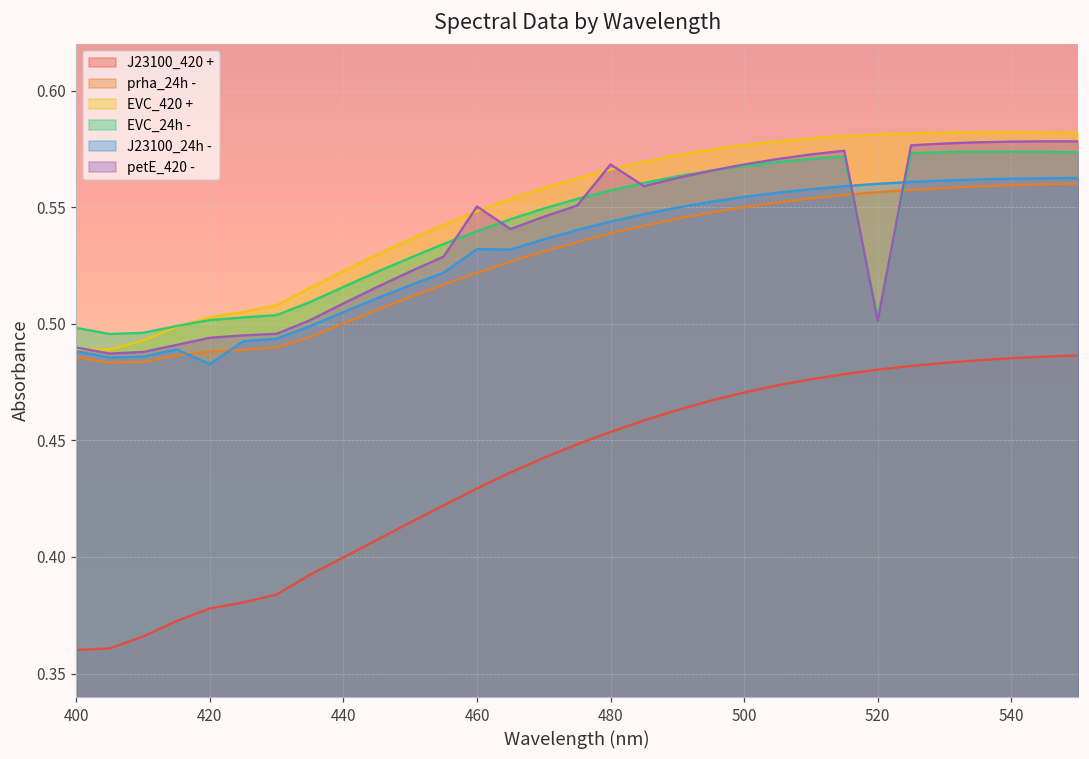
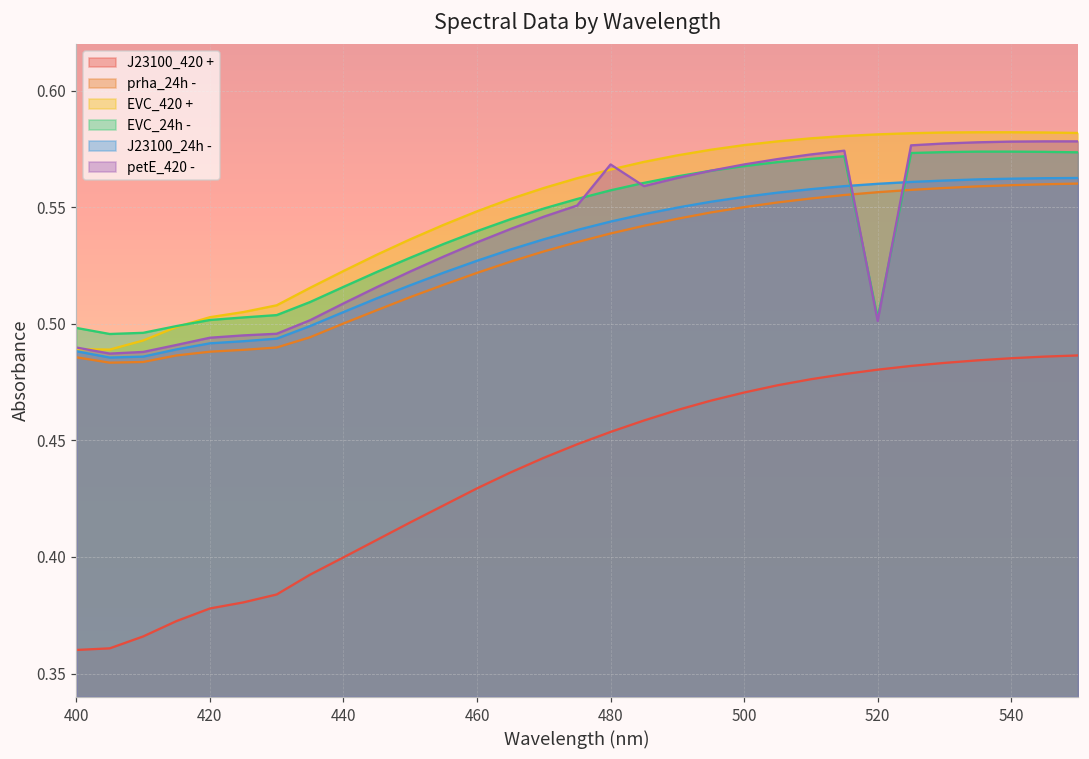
  {
    "EVC_24h -": {
      "400": 0.498,
      "440": 0.516,
      "460": 0.540,
      "480": 0.557,
      "520": 0.503,
      "540": 0.574
    },
    "J23100_24h -": {
-     "420": 0.483,
+     "420": 0.492,
      "440": 0.505,
-     "460": 0.532,
+     "460": 0.527,
      "480": 0.544,
      "500": 0.554,
      "520": 0.560,
      "540": 0.562
    },
    "petE_420 -": {
      "420": 0.494,
      "440": 0.509,
-     "460": 0.550,
+     "460": 0.535,
      "480": 0.568,
      "520": 0.501,
      "540": 0.578
    }
  }
